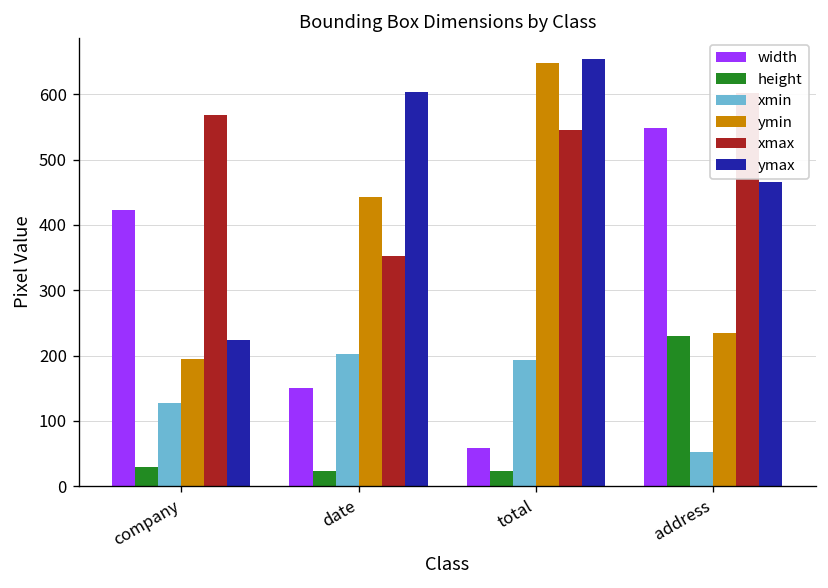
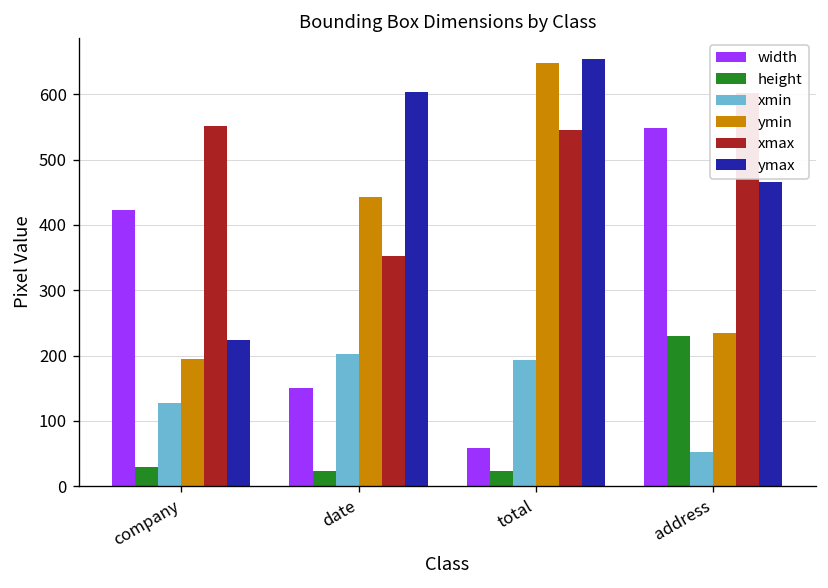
  {
    "width": {
      "company": 420,
      "date": 150,
      "total": 60,
      "address": 550
    },
    "height": {
      "company": 30,
      "date": 20,
      "total": 20,
      "address": 230
    },
    "xmin": {
      "company": 130,
      "date": 200,
      "total": 190,
      "address": 50
    },
    "ymin": {
      "company": 200,
      "date": 440,
      "total": 650,
      "address": 240
    },
    "xmax": {
-     "company": 570,
+     "company": 550,
      "date": 350,
      "total": 550
    },
    "ymax": {
      "company": 220,
      "date": 600,
      "total": 650
    }
  }
